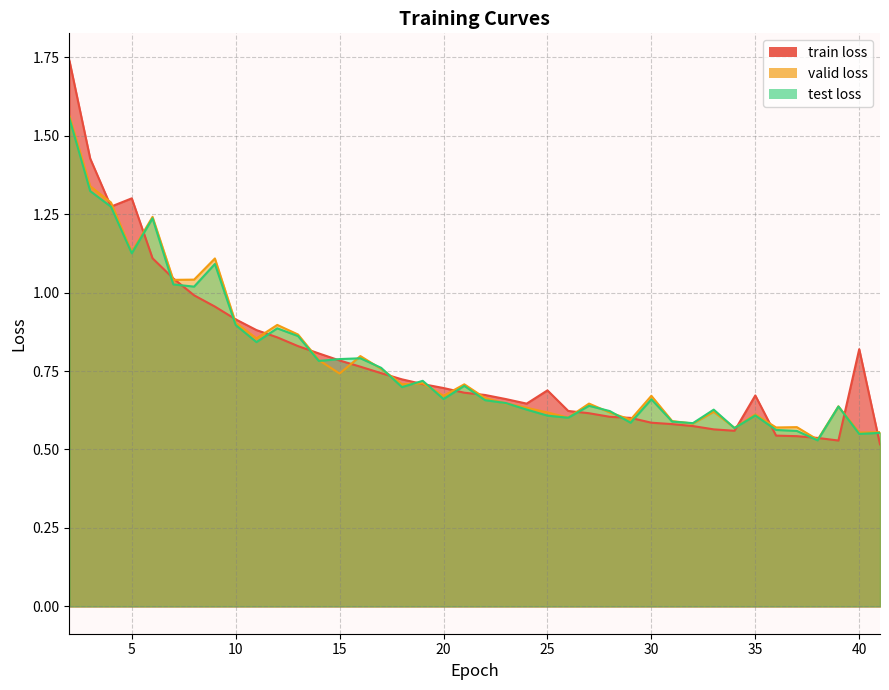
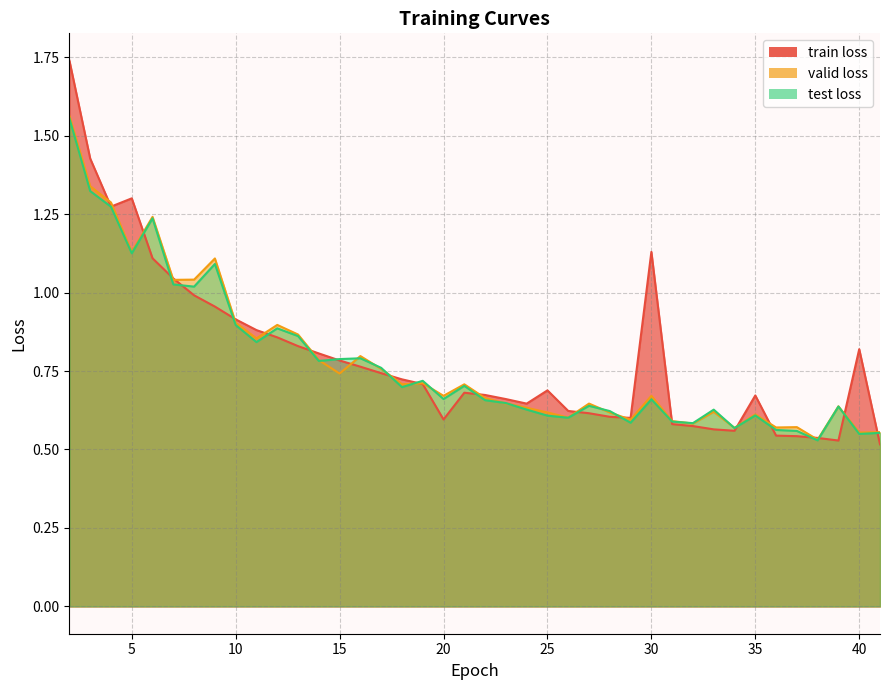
  {
    "train loss": {
      "5": 1.30,
      "10": 0.91,
-     "20": 0.70,
+     "20": 0.60,
      "25": 0.69,
-     "30": 0.59,
+     "30": 1.13,
      "35": 0.67,
      "40": 0.82
    },
    "valid loss": {
      "15": 0.74,
      "20": 0.67,
      "25": 0.62,
      "30": 0.67
    },
    "test loss": {
      "20": 0.66,
      "25": 0.61,
      "30": 0.66
    }
  }
